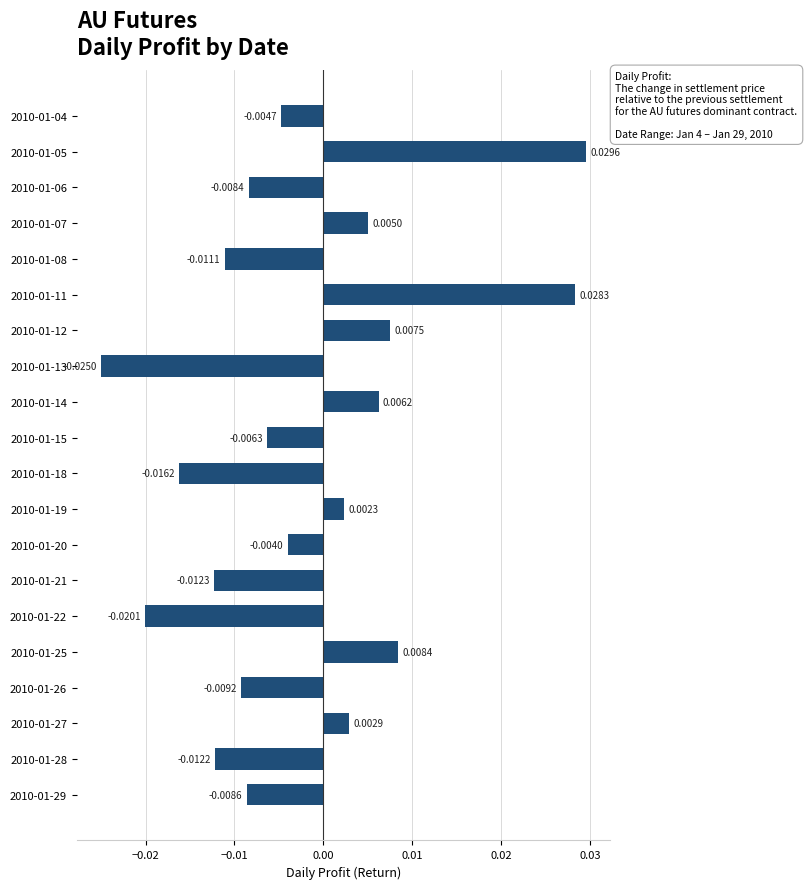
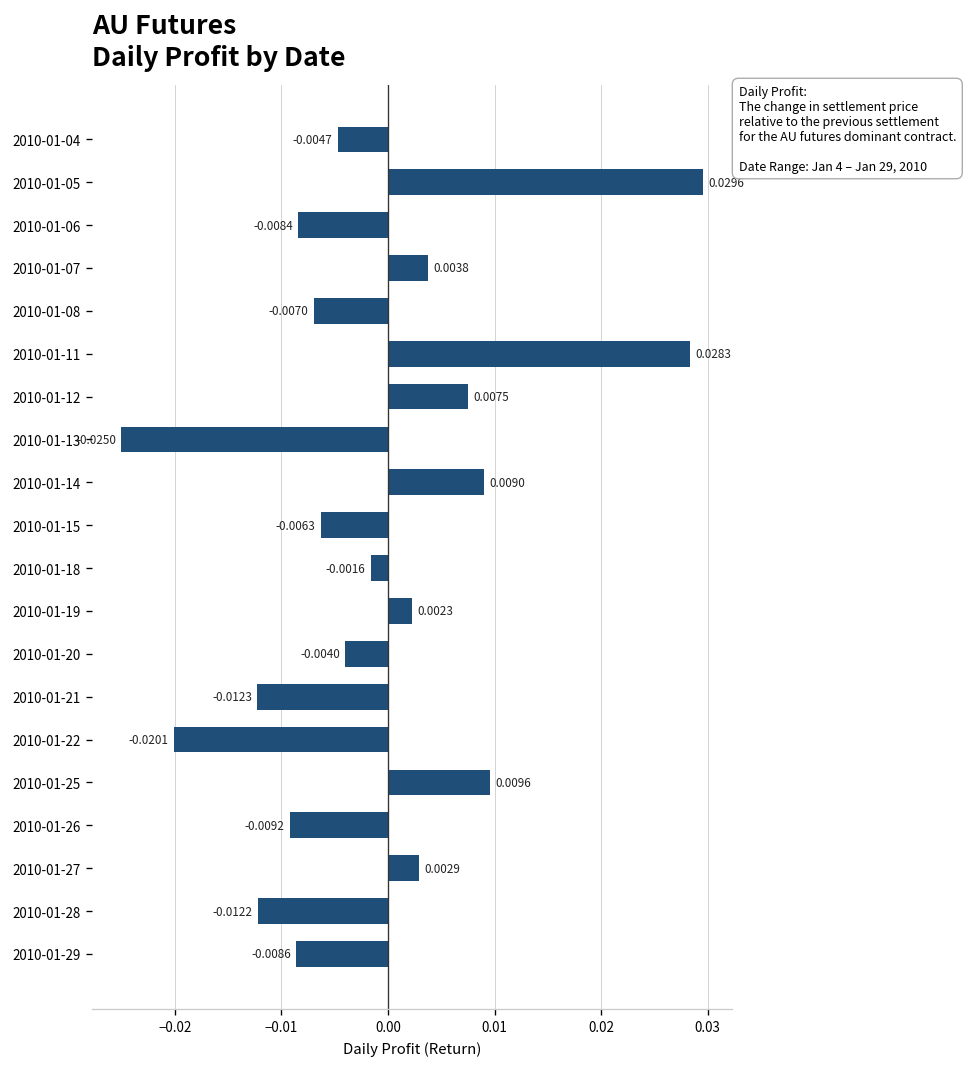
  {
    "2010-01-04": -0.0047,
    "2010-01-05": 0.0296,
    "2010-01-06": -0.0084,
-   "2010-01-07": 0.0050,
-   "2010-01-08": -0.0111,
+   "2010-01-07": 0.0038,
+   "2010-01-08": -0.0070,
    "2010-01-11": 0.0283,
    "2010-01-12": 0.0075,
    "2010-01-13": -0.0250,
-   "2010-01-14": 0.0062,
+   "2010-01-14": 0.0090,
    "2010-01-15": -0.0063,
-   "2010-01-18": -0.0162,
+   "2010-01-18": -0.0016,
    "2010-01-19": 0.0023,
    "2010-01-20": -0.0040,
    "2010-01-21": -0.0123,
    "2010-01-22": -0.0201,
-   "2010-01-25": 0.0084,
+   "2010-01-25": 0.0096,
    "2010-01-26": -0.0092,
    "2010-01-27": 0.0029,
    "2010-01-28": -0.0122,
    "2010-01-29": -0.0086
  }
